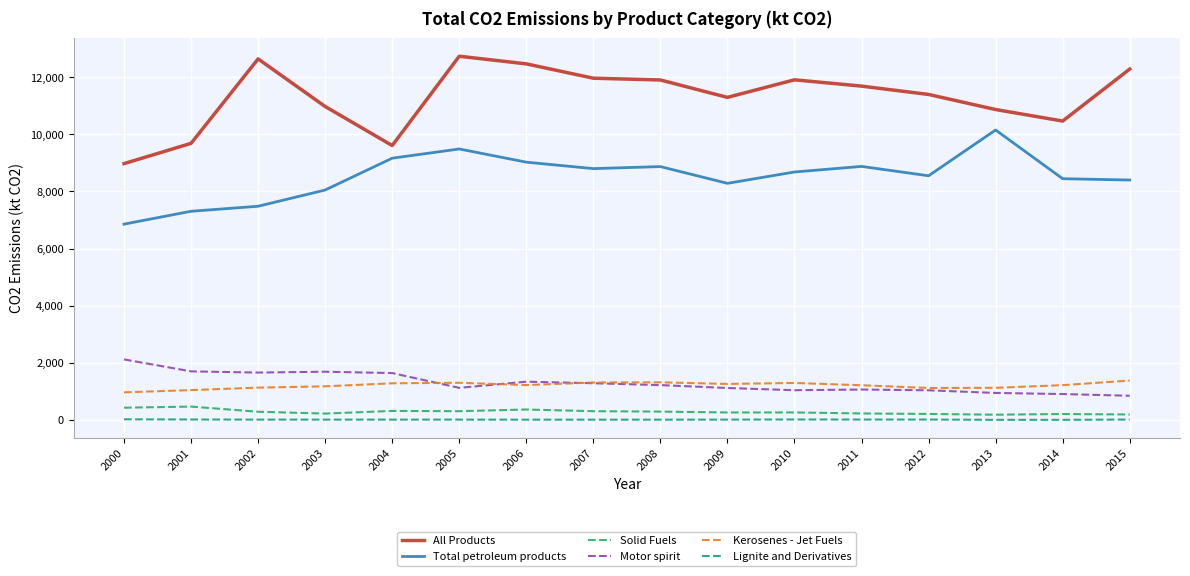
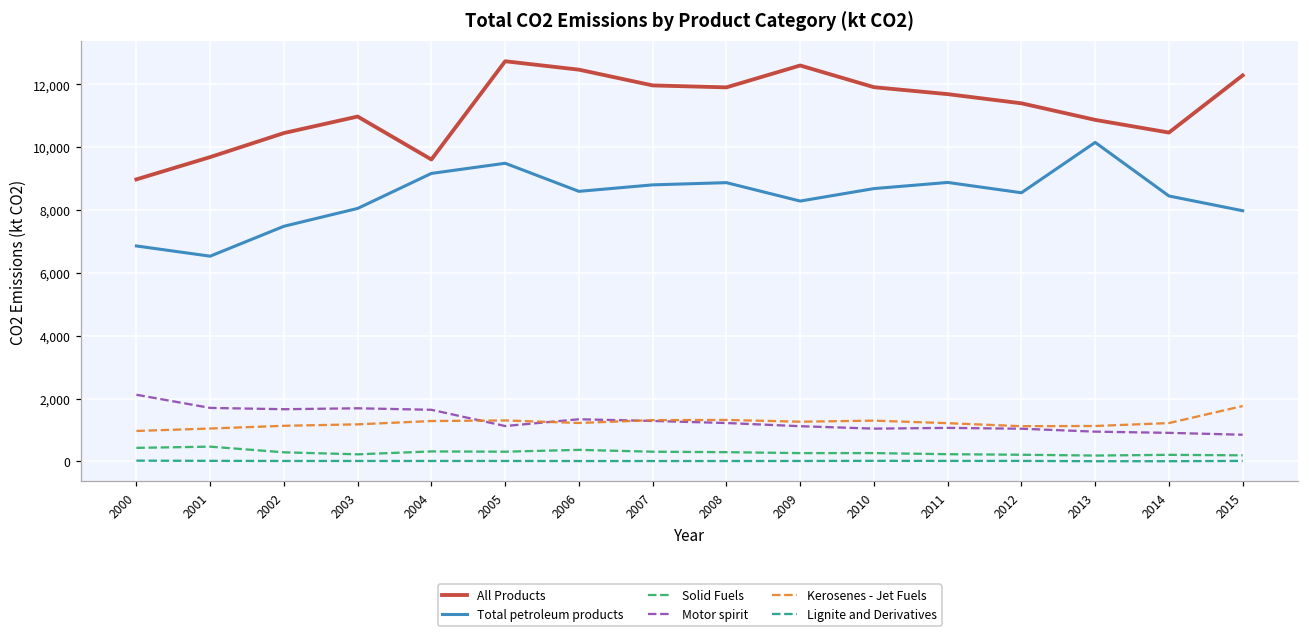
  {
    "All Products": {
      "2000": "9,000",
      "2001": "9,700",
-     "2002": "12,600",
+     "2002": "10,400",
      "2003": "11,000",
      "2004": "9,600",
      "2005": "12,700",
      "2006": "12,500",
      "2007": "12,000",
      "2008": "11,900",
-     "2009": "11,300",
+     "2009": "12,600",
      "2010": "11,900",
      "2011": "11,700",
      "2012": "11,400",
      "2013": "10,900",
      "2014": "10,500",
      "2015": "12,300"
    },
    "Total petroleum products": {
      "2000": "6,900",
-     "2001": "7,300",
+     "2001": "6,500",
      "2002": "7,500",
      "2003": "8,000",
      "2004": "9,200",
      "2005": "9,500",
-     "2006": "9,000",
+     "2006": "8,600",
      "2007": "8,800",
      "2008": "8,900",
      "2009": "8,300",
      "2010": "8,700",
      "2011": "8,900",
      "2012": "8,500",
      "2013": "10,100",
      "2014": "8,400",
-     "2015": "8,400"
+     "2015": "8,000"
    },
    "Motor spirit": {
      "2000": "2,100",
      "2001": "1,700",
      "2002": "1,700",
      "2003": "1,700",
      "2004": "1,600",
      "2005": "1,100",
      "2006": "1,300",
      "2008": "1,200",
      "2009": "1,100",
      "2010": "1,000",
      "2011": "1,100",
      "2013": "900",
      "2014": "900",
      "2015": "900"
    },
    "Kerosenes - Jet Fuels": {
      "2000": "1,000",
      "2001": "1,000",
      "2002": "1,100",
      "2003": "1,200",
      "2004": "1,300",
      "2005": "1,300",
      "2006": "1,200",
      "2008": "1,300",
      "2009": "1,300",
      "2010": "1,300",
      "2011": "1,200",
      "2013": "1,100",
      "2014": "1,200",
-     "2015": "1,400"
+     "2015": "1,800"
    }
  }
